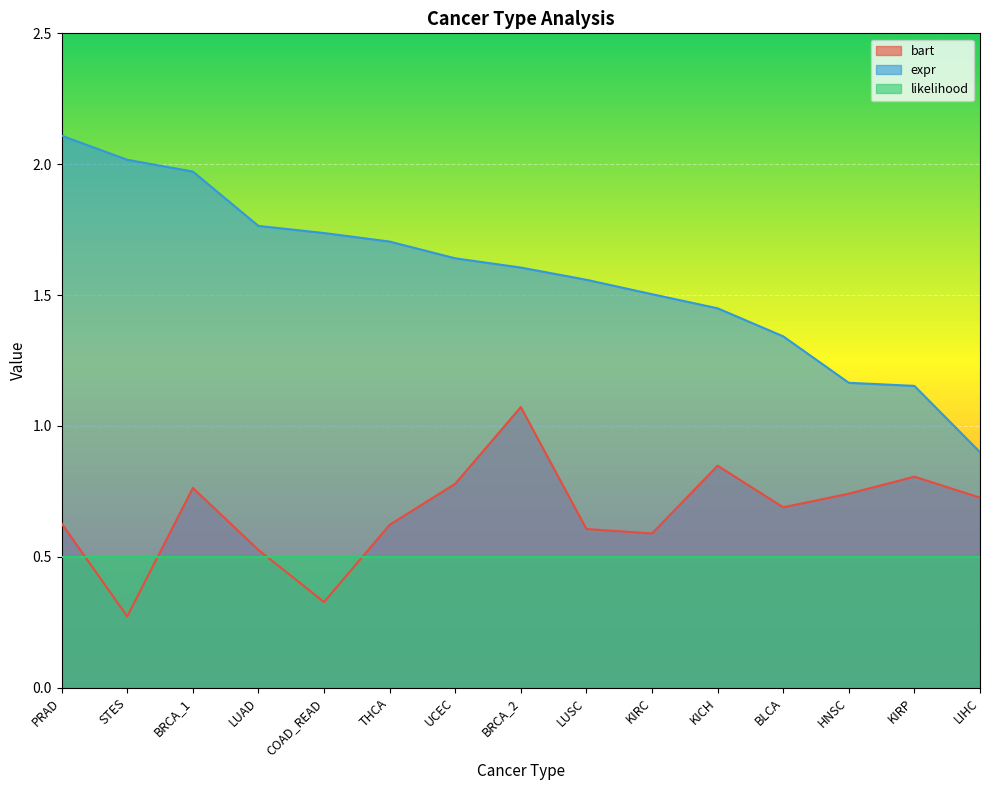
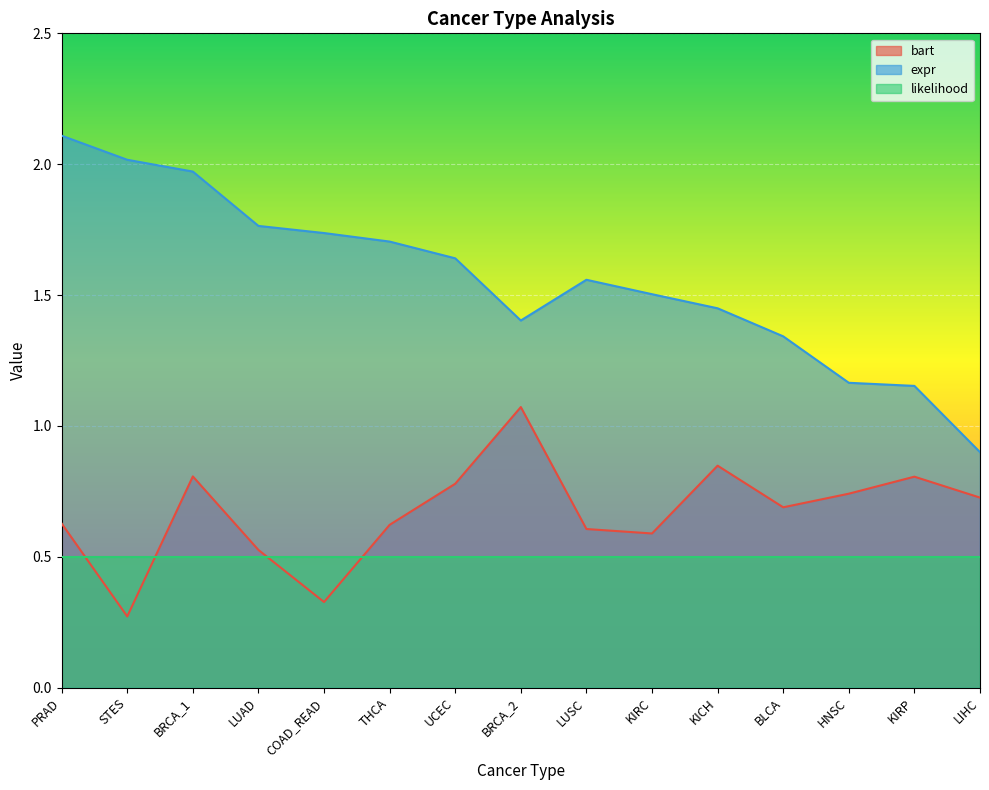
  {
    "bart": {
      "PRAD": 0.63,
      "STES": 0.27,
-     "BRCA_1": 0.76,
+     "BRCA_1": 0.81,
      "LUAD": 0.53,
      "COAD_READ": 0.33,
      "THCA": 0.62,
      "UCEC": 0.78,
      "BRCA_2": 1.07,
      "LUSC": 0.61,
      "KIRC": 0.59,
      "KICH": 0.85,
      "BLCA": 0.69,
      "HNSC": 0.74,
      "KIRP": 0.81,
      "LIHC": 0.73
    },
    "expr": {
      "PRAD": 2.11,
      "STES": 2.02,
      "BRCA_1": 1.97,
      "LUAD": 1.76,
      "COAD_READ": 1.74,
      "THCA": 1.70,
      "UCEC": 1.64,
-     "BRCA_2": 1.61,
+     "BRCA_2": 1.40,
      "LUSC": 1.56,
      "KIRC": 1.50,
      "KICH": 1.45,
      "BLCA": 1.34,
      "HNSC": 1.16,
      "KIRP": 1.15,
      "LIHC": 0.90
    },
    "likelihood": {
      "PRAD": 0.50,
      "STES": 0.50,
      "BRCA_1": 0.50,
      "LUAD": 0.50,
      "COAD_READ": 0.50,
      "THCA": 0.50,
      "UCEC": 0.50,
      "BRCA_2": 0.50,
      "LUSC": 0.50,
      "KIRC": 0.50,
      "KICH": 0.50,
      "BLCA": 0.50,
      "HNSC": 0.50,
      "KIRP": 0.50,
      "LIHC": 0.50
    }
  }
